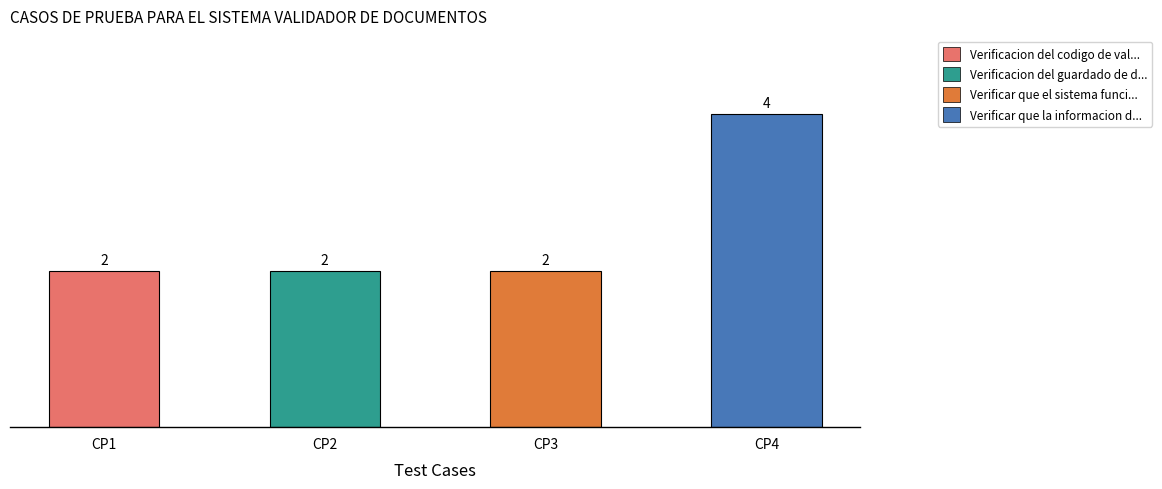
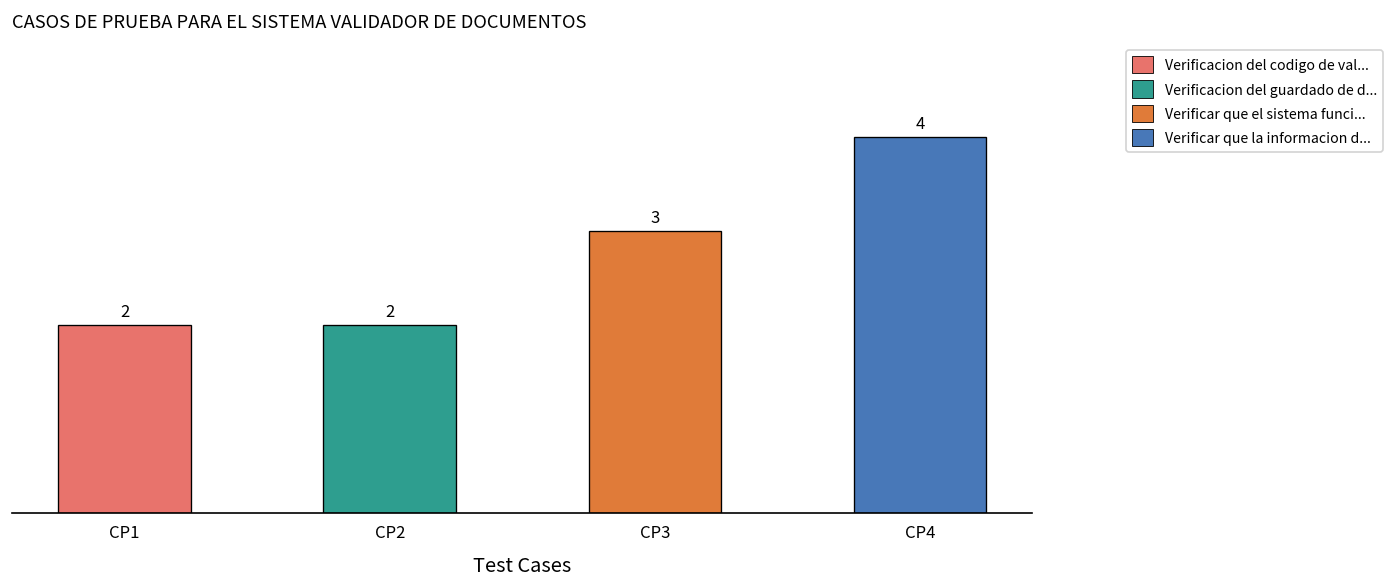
  {
    "CP1": 2,
    "CP2": 2,
-   "CP3": 2,
+   "CP3": 3,
    "CP4": 4
  }
